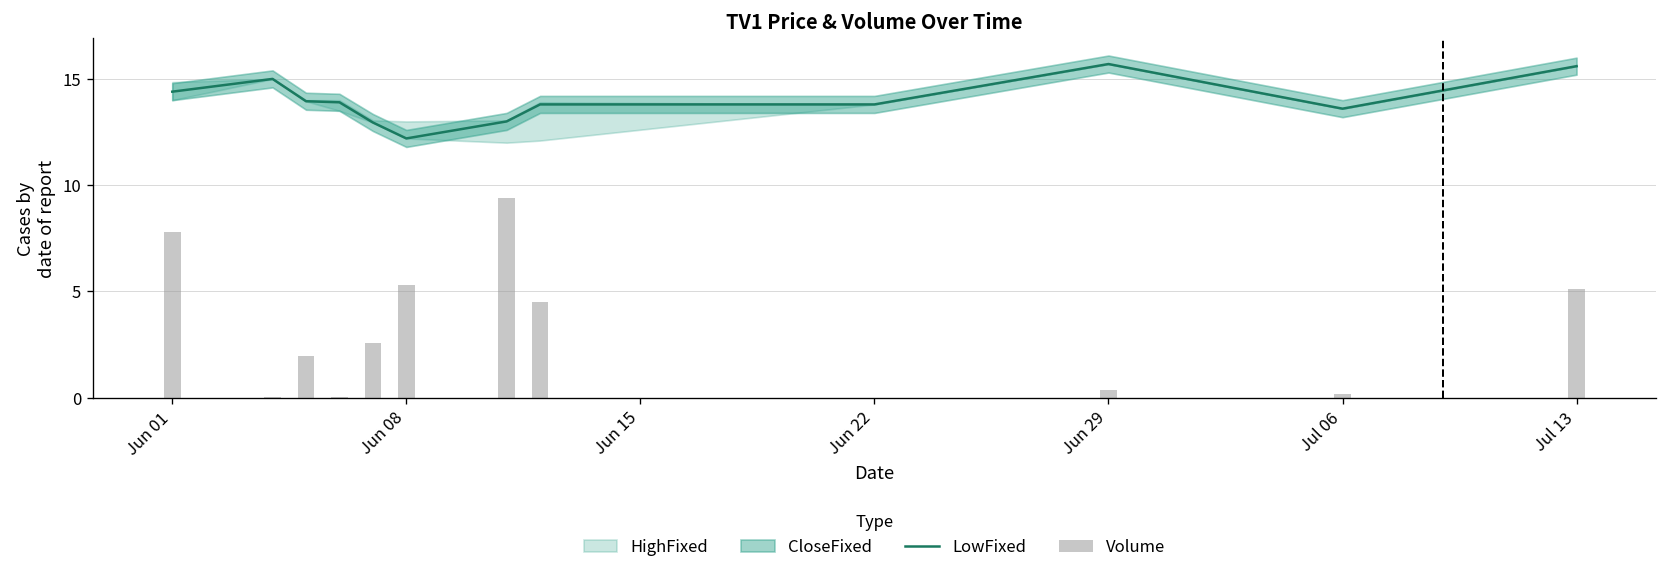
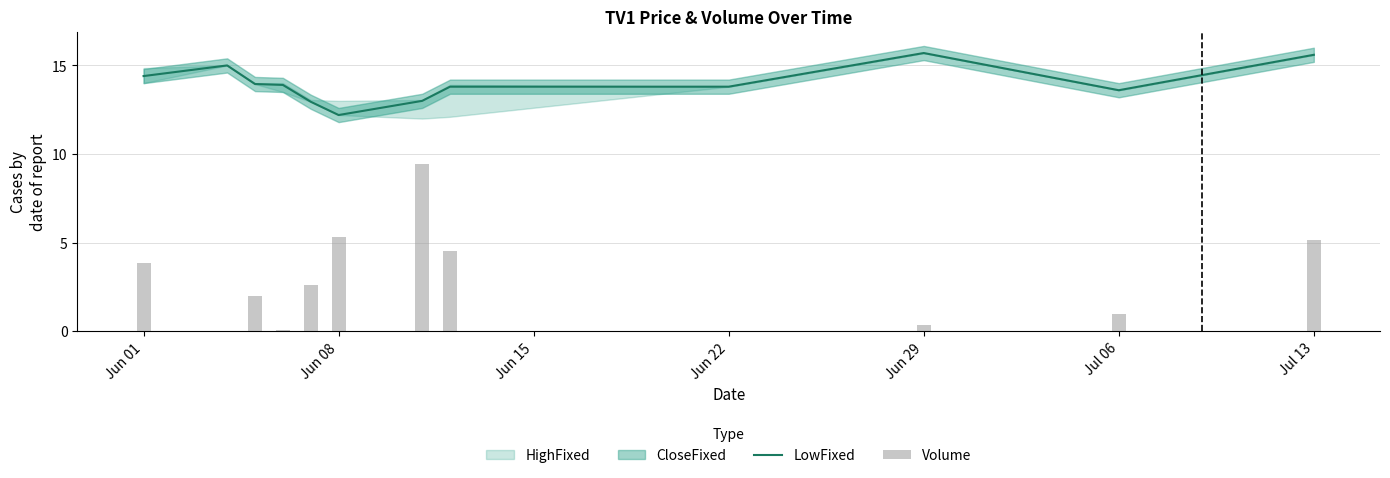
  {
    "Volume": {
-     "Jun 01": 7.8,
+     "Jun 01": 3.8,
      "Jun 08": 5.3,
      "Jun 22": 0.0,
      "Jun 29": 0.4,
-     "Jul 06": 0.2,
+     "Jul 06": 1.0,
      "Jul 13": 5.1
    }
  }
